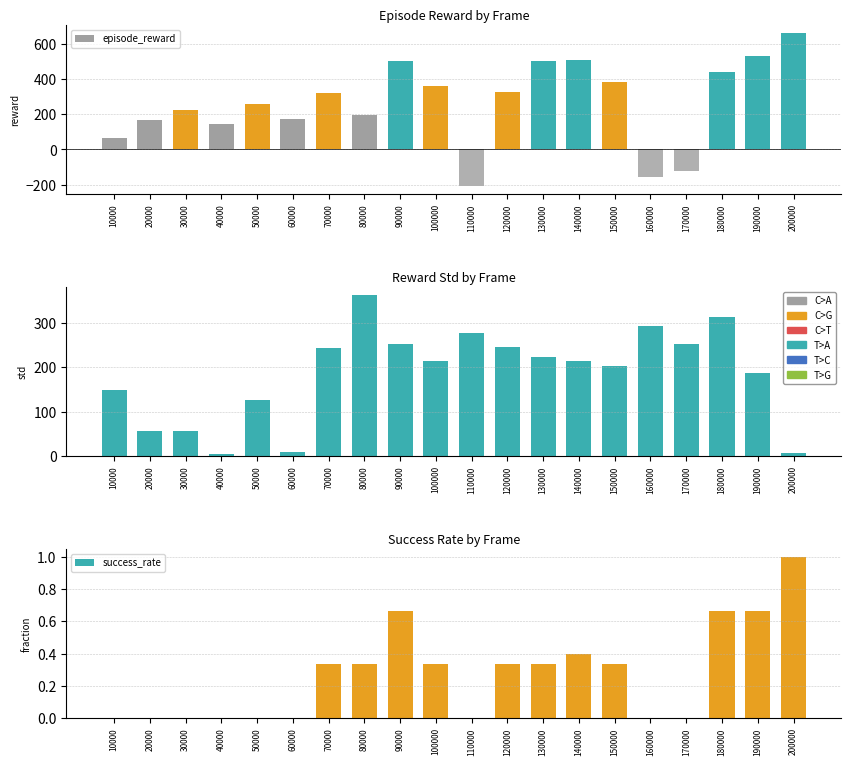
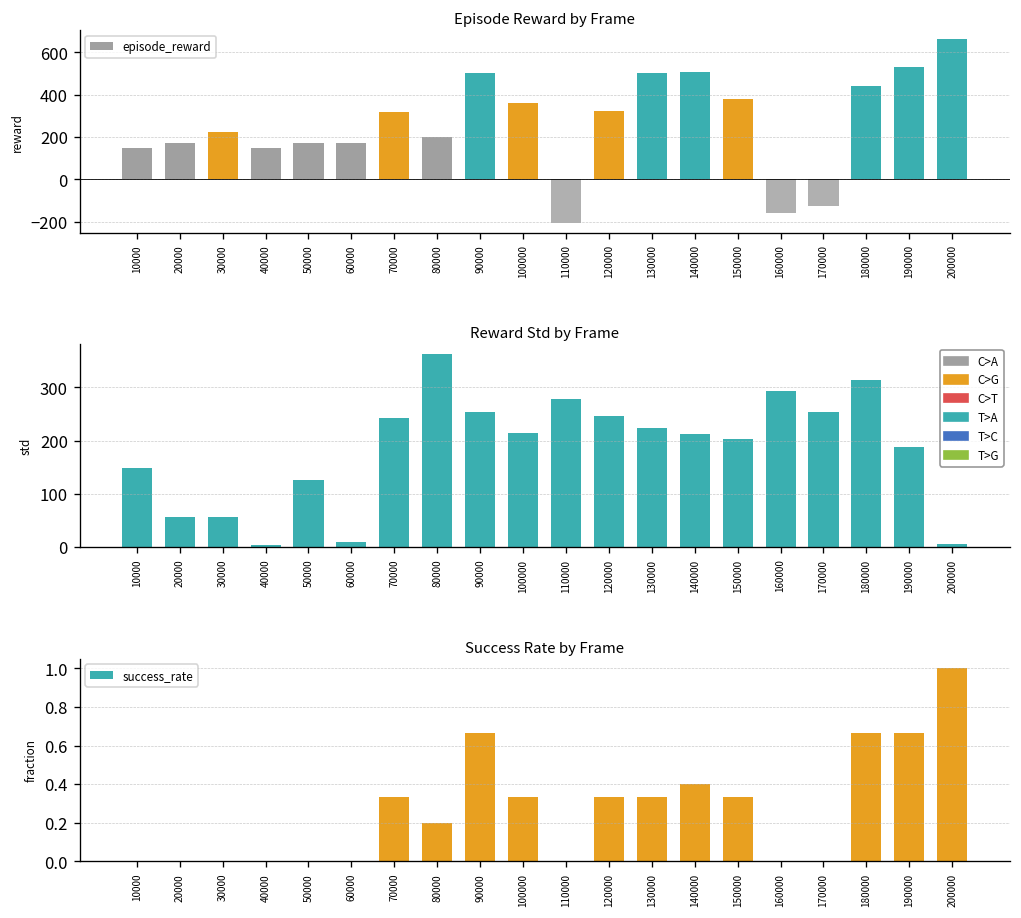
  {
    "Episode Reward by Frame": {
-     "10000": 60,
+     "10000": 150,
      "20000": 170,
      "30000": 220,
      "40000": 150,
-     "50000": 260,
+     "50000": 170,
      "60000": 170,
      "70000": 320,
      "80000": 200,
      "90000": 500,
      "100000": 360,
      "110000": -210,
      "120000": 320,
      "130000": 500,
      "140000": 510,
      "150000": 380,
      "160000": -160,
      "170000": -120,
      "180000": 440,
      "190000": 530,
      "200000": 660
    },
    "Reward Std by Frame": {
      "10000": 150,
      "20000": 60,
      "30000": 60,
      "50000": 130,
      "60000": 10,
      "70000": 240,
      "80000": 360,
      "90000": 250,
      "100000": 210,
      "110000": 280,
      "120000": 250,
      "130000": 220,
      "140000": 210,
      "150000": 200,
      "160000": 290,
      "170000": 250,
      "180000": 310,
      "190000": 190,
      "200000": 10
    },
    "Success Rate by Frame": {
      "10000": 0.00,
      "20000": 0.00,
      "30000": 0.00,
      "40000": 0.00,
      "50000": 0.00,
      "60000": 0.00,
      "70000": 0.33,
-     "80000": 0.33,
+     "80000": 0.20,
      "90000": 0.67,
      "100000": 0.33,
      "110000": 0.00,
      "120000": 0.33,
      "130000": 0.33,
      "140000": 0.40,
      "150000": 0.33,
      "160000": 0.00,
      "170000": 0.00,
      "180000": 0.67,
      "190000": 0.67,
      "200000": 1.00
    }
  }
